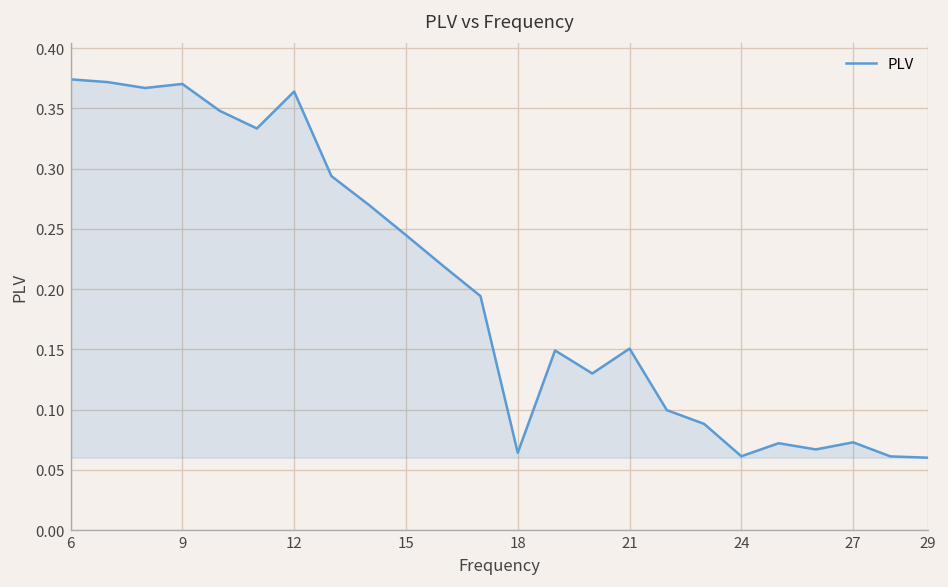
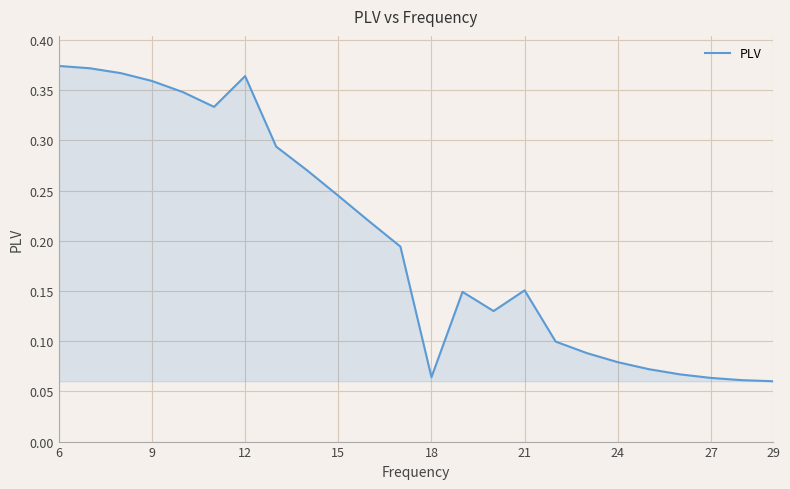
  {
    "6": 0.374,
-   "9": 0.370,
+   "9": 0.359,
    "12": 0.364,
    "15": 0.245,
    "18": 0.064,
    "21": 0.151,
-   "24": 0.061,
-   "27": 0.073,
+   "24": 0.079,
+   "27": 0.063,
    "29": 0.060
  }
